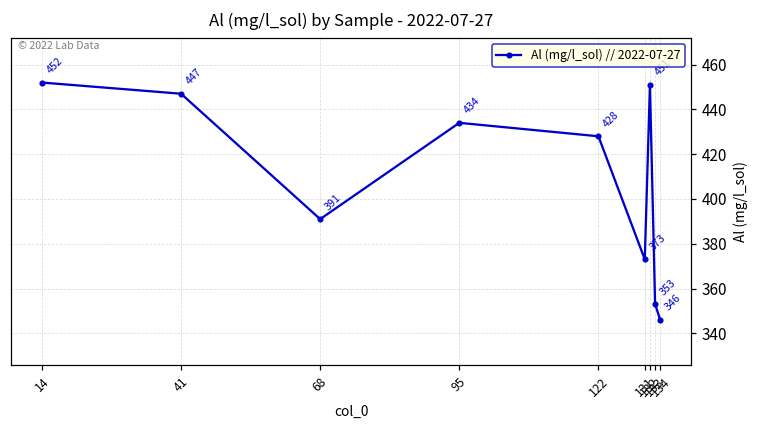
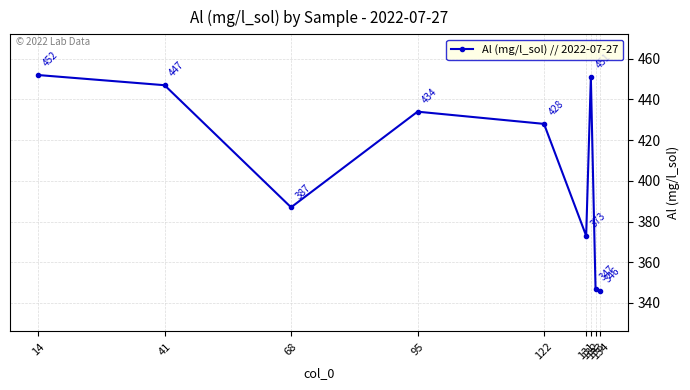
  {
    "14": 452,
    "41": 447,
-   "68": 391,
+   "68": 387,
    "95": 434,
    "122": 428,
    "131": 373,
-   "133": 353
+   "133": 347
  }
